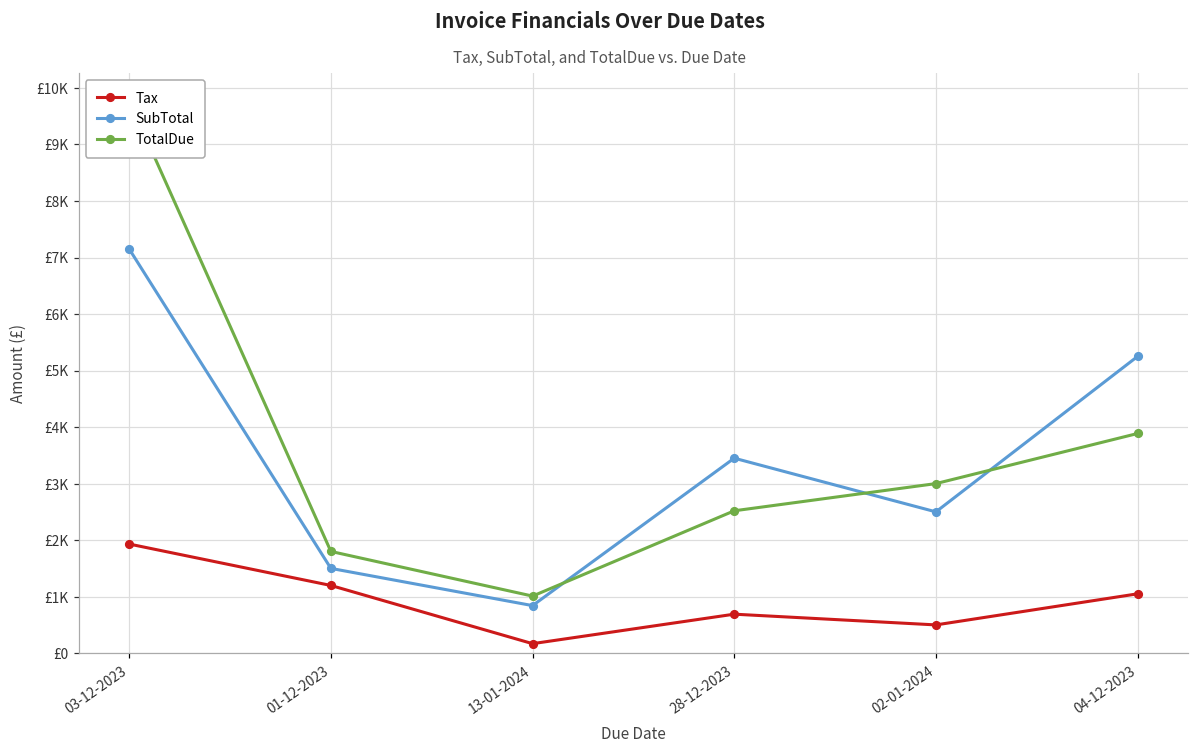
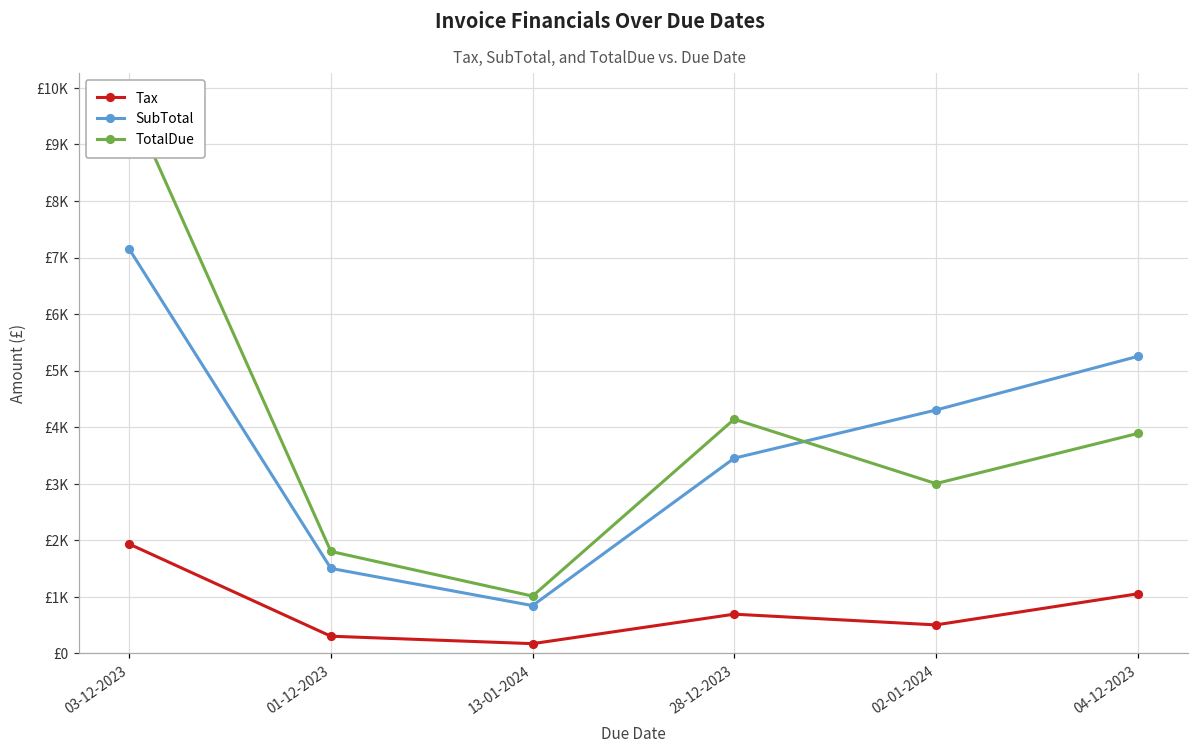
  {
    "Tax": {
      "03-12-2023": "£1900",
-     "01-12-2023": "£1200",
+     "01-12-2023": "£300",
      "13-01-2024": "£200",
      "28-12-2023": "£700",
      "02-01-2024": "£500",
      "04-12-2023": "£1100"
    },
    "SubTotal": {
      "03-12-2023": "£7200",
      "01-12-2023": "£1500",
      "13-01-2024": "£800",
      "28-12-2023": "£3400",
-     "02-01-2024": "£2500",
+     "02-01-2024": "£4300",
      "04-12-2023": "£5300"
    },
    "TotalDue": {
      "01-12-2023": "£1800",
      "13-01-2024": "£1000",
-     "28-12-2023": "£2500",
+     "28-12-2023": "£4100",
      "02-01-2024": "£3000",
      "04-12-2023": "£3900"
    }
  }
